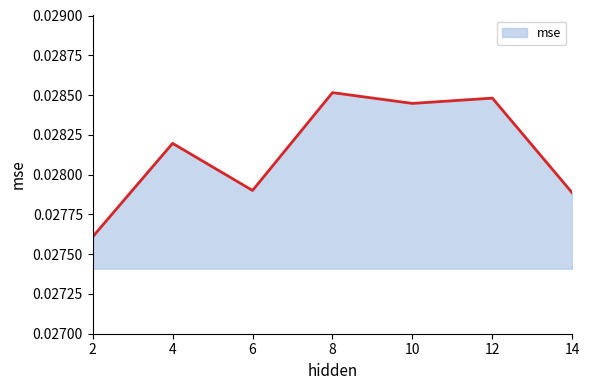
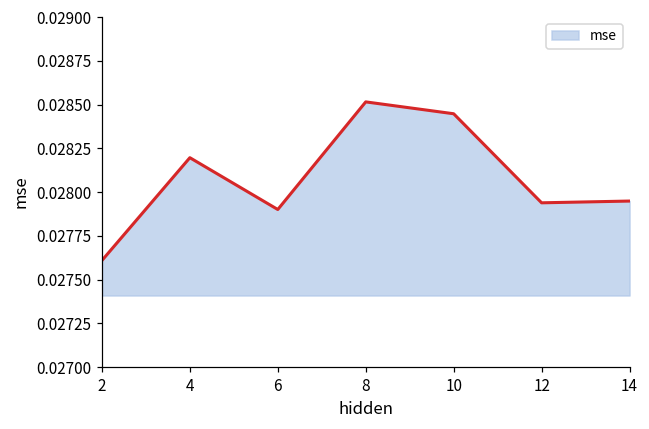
  {
    "2": 0.02761,
    "4": 0.02820,
    "6": 0.02790,
    "8": 0.02852,
    "10": 0.02845,
-   "12": 0.02848,
-   "14": 0.02788
+   "12": 0.02794,
+   "14": 0.02795
  }
